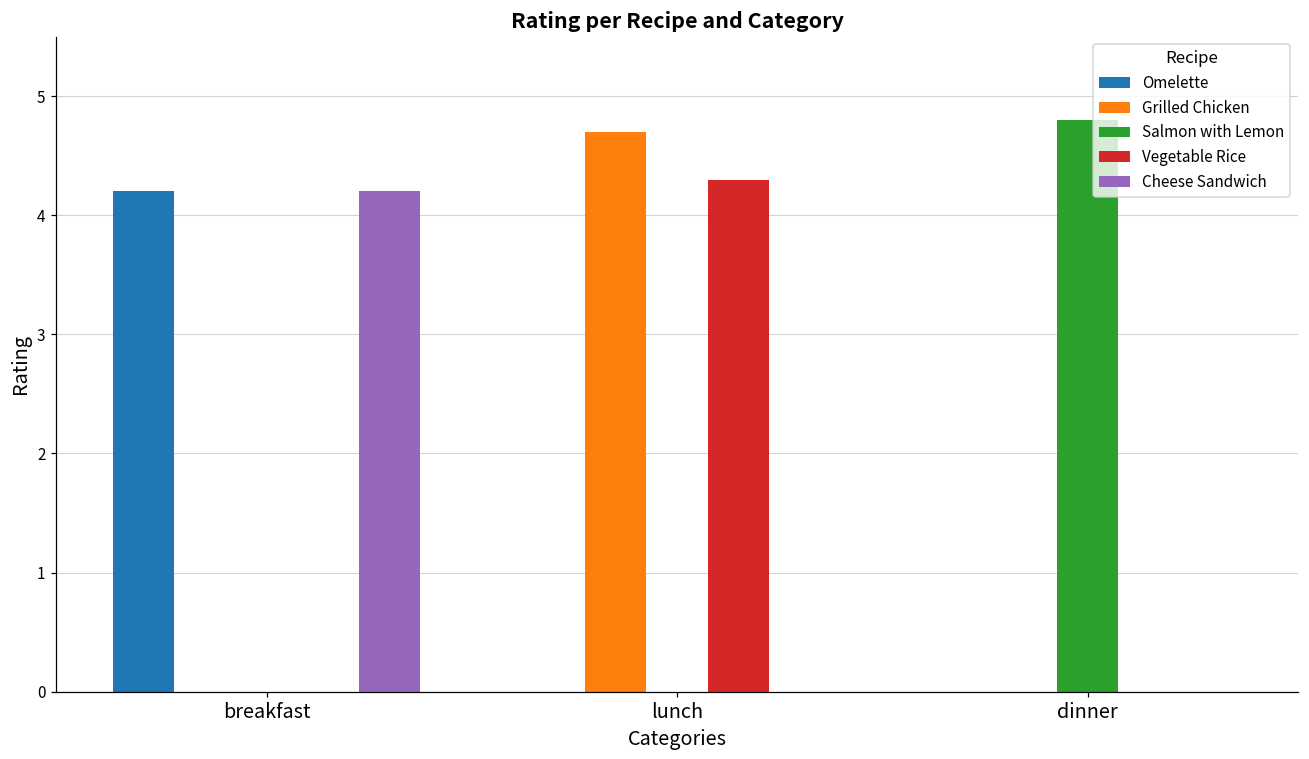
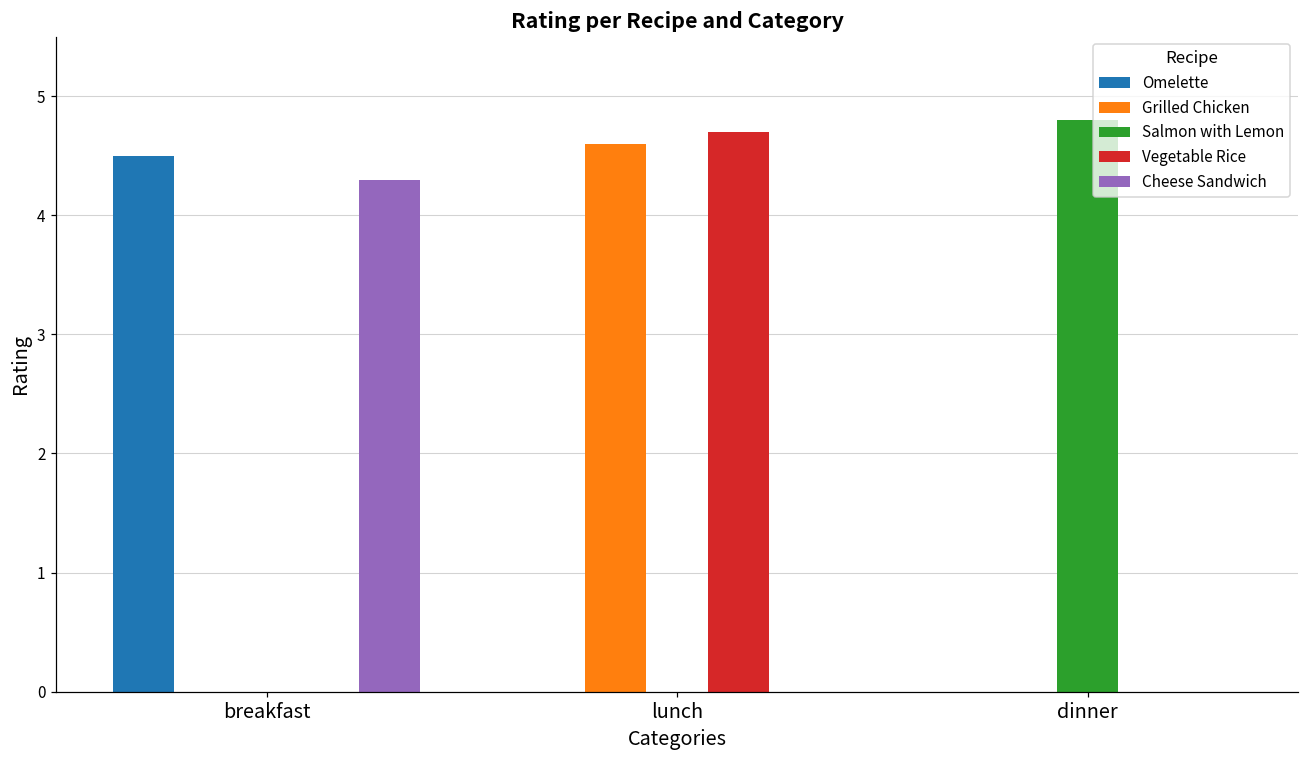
  {
    "Omelette": {
-     "breakfast": 4.2,
+     "breakfast": 4.5,
      "lunch": 0.0,
      "dinner": 0.0
    },
    "Grilled Chicken": {
      "breakfast": 0.0,
-     "lunch": 4.7,
+     "lunch": 4.6,
      "dinner": 0.0
    },
    "Salmon with Lemon": {
      "breakfast": 0.0,
      "lunch": 0.0,
      "dinner": 4.8
    },
    "Vegetable Rice": {
      "breakfast": 0.0,
-     "lunch": 4.3,
+     "lunch": 4.7,
      "dinner": 0.0
    },
    "Cheese Sandwich": {
-     "breakfast": 4.2,
+     "breakfast": 4.3,
      "lunch": 0.0,
      "dinner": 0.0
    }
  }
